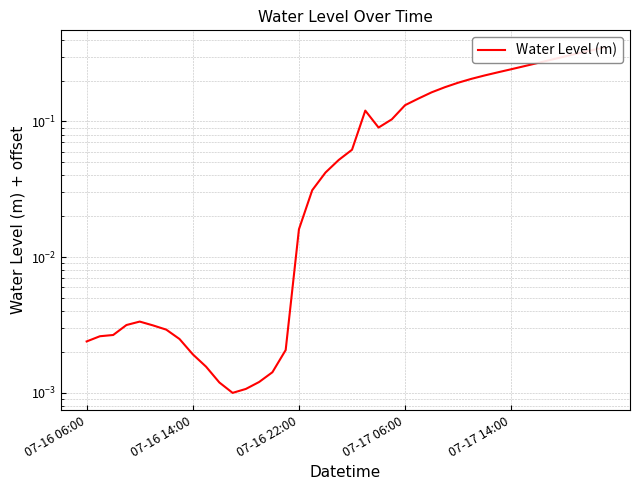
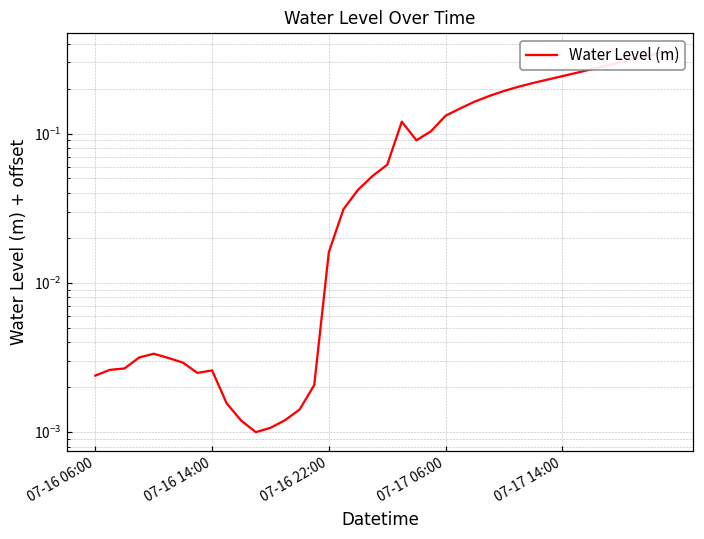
  {
    "07-16 06:00": 0.0024,
-   "07-16 14:00": 0.0019,
+   "07-16 14:00": 0.0026,
    "07-16 22:00": 0.016,
    "07-17 06:00": 0.13,
    "07-17 14:00": 0.24
  }
